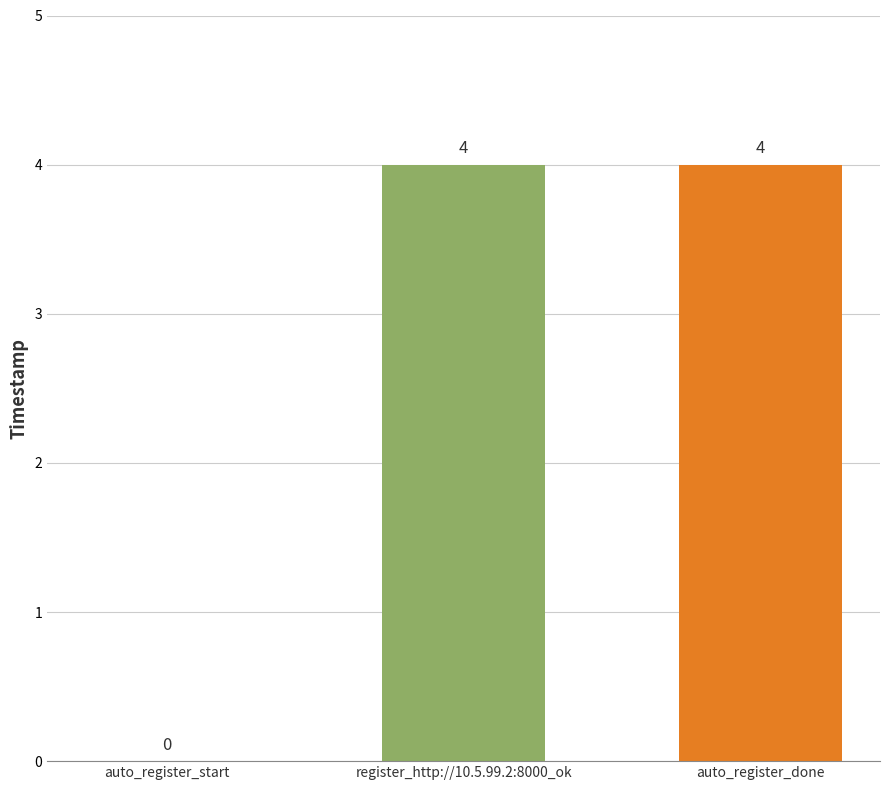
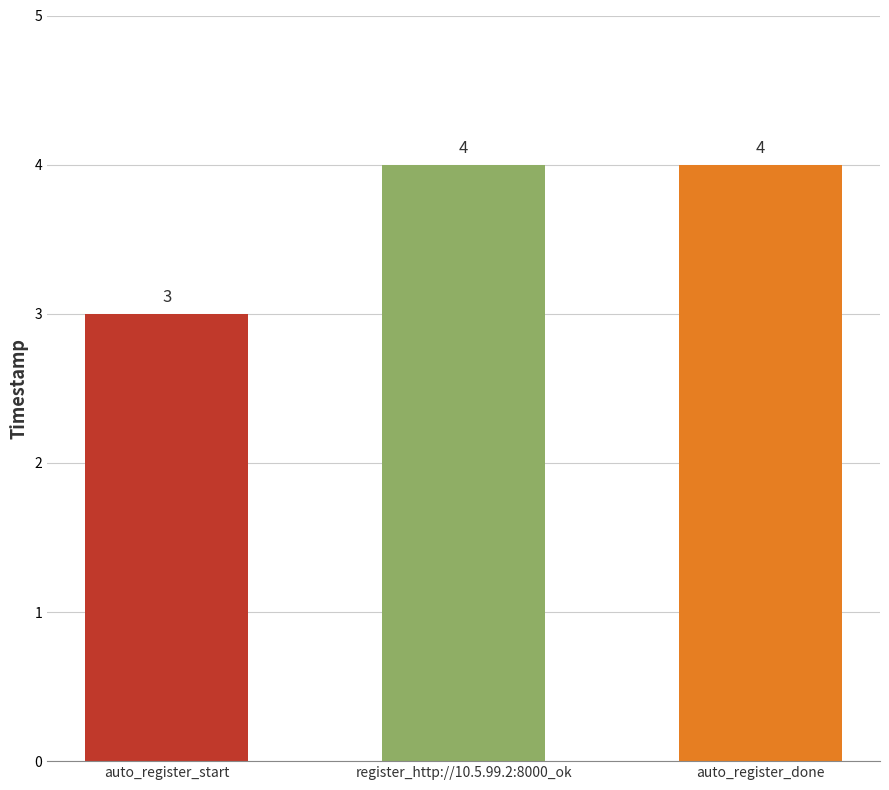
  {
-   "auto_register_start": 0,
+   "auto_register_start": 3,
    "register_http://10.5.99.2:8000_ok": 4,
    "auto_register_done": 4
  }
